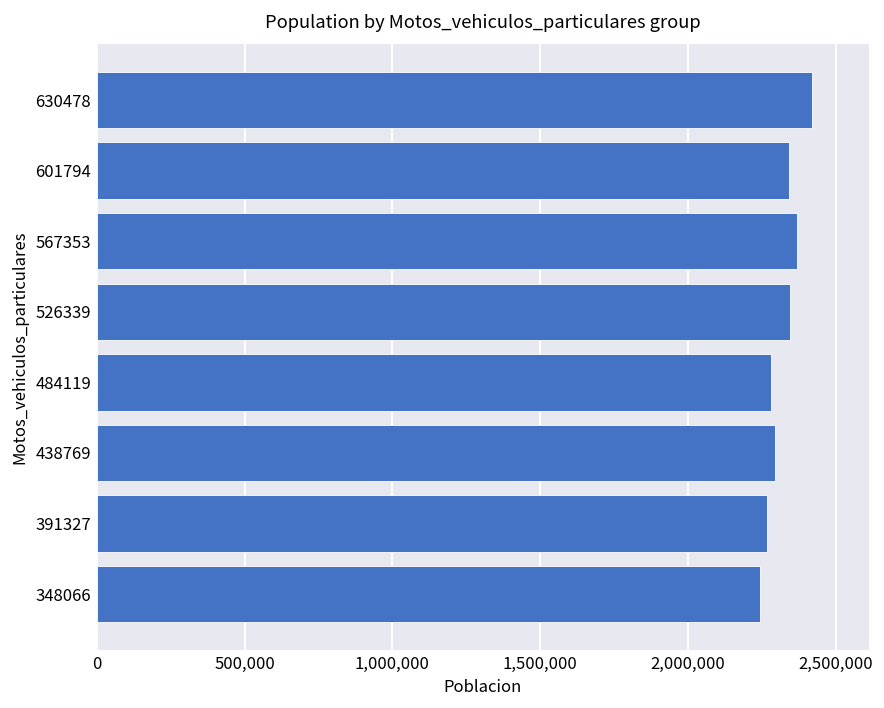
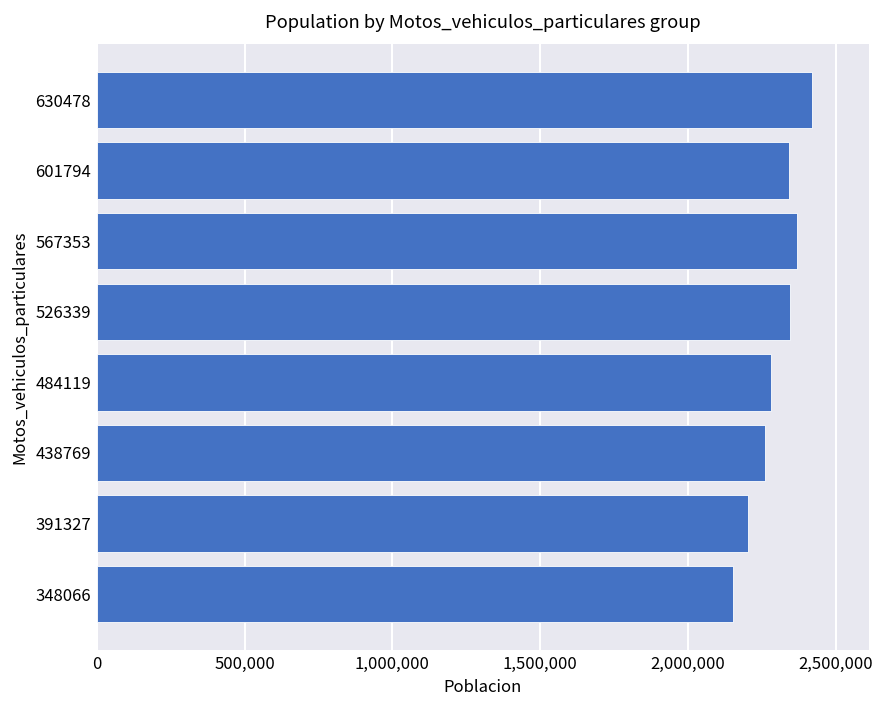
  {
    "630478": "2,420,000",
    "601794": "2,340,000",
    "567353": "2,370,000",
    "526339": "2,340,000",
    "484119": "2,280,000",
-   "438769": "2,290,000",
-   "391327": "2,270,000",
-   "348066": "2,240,000"
+   "438769": "2,260,000",
+   "391327": "2,200,000",
+   "348066": "2,150,000"
  }
